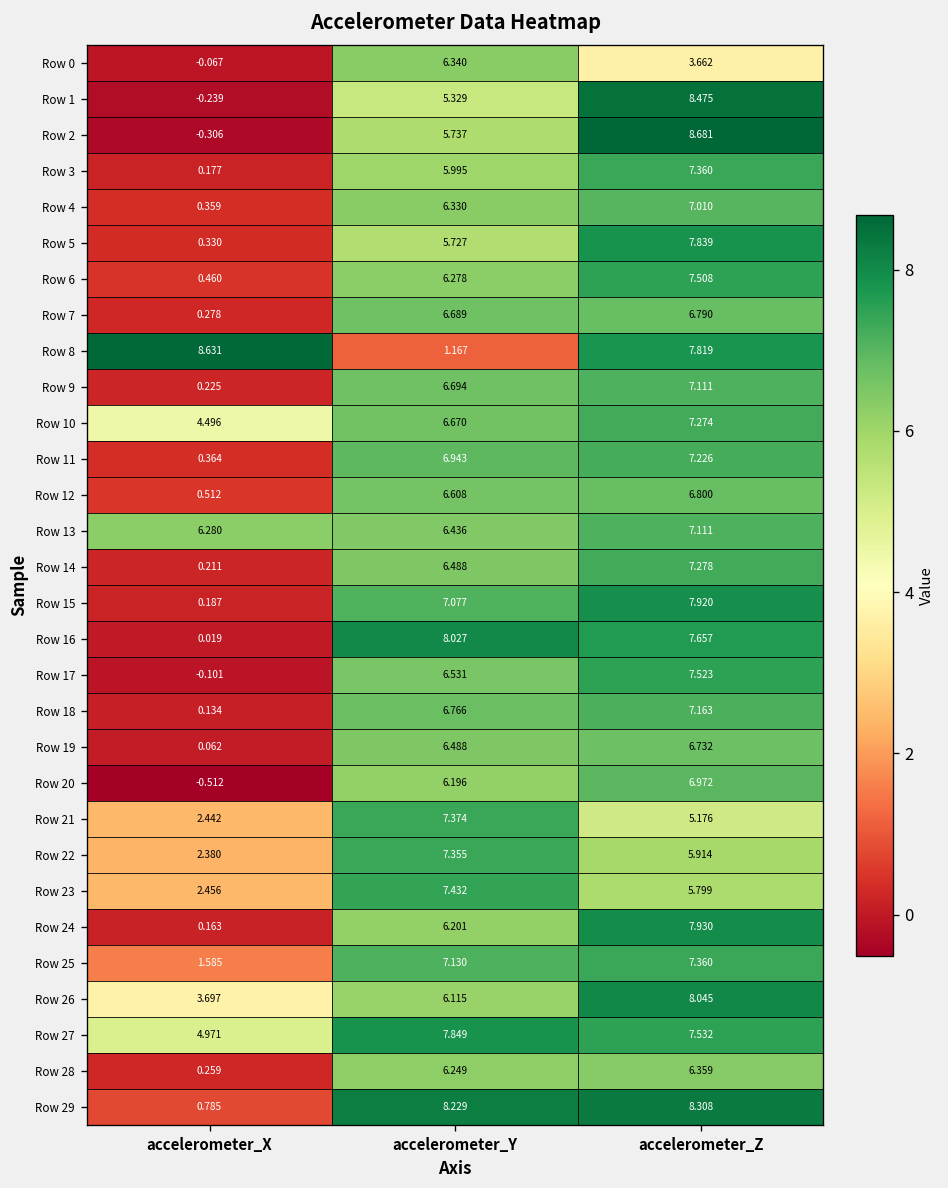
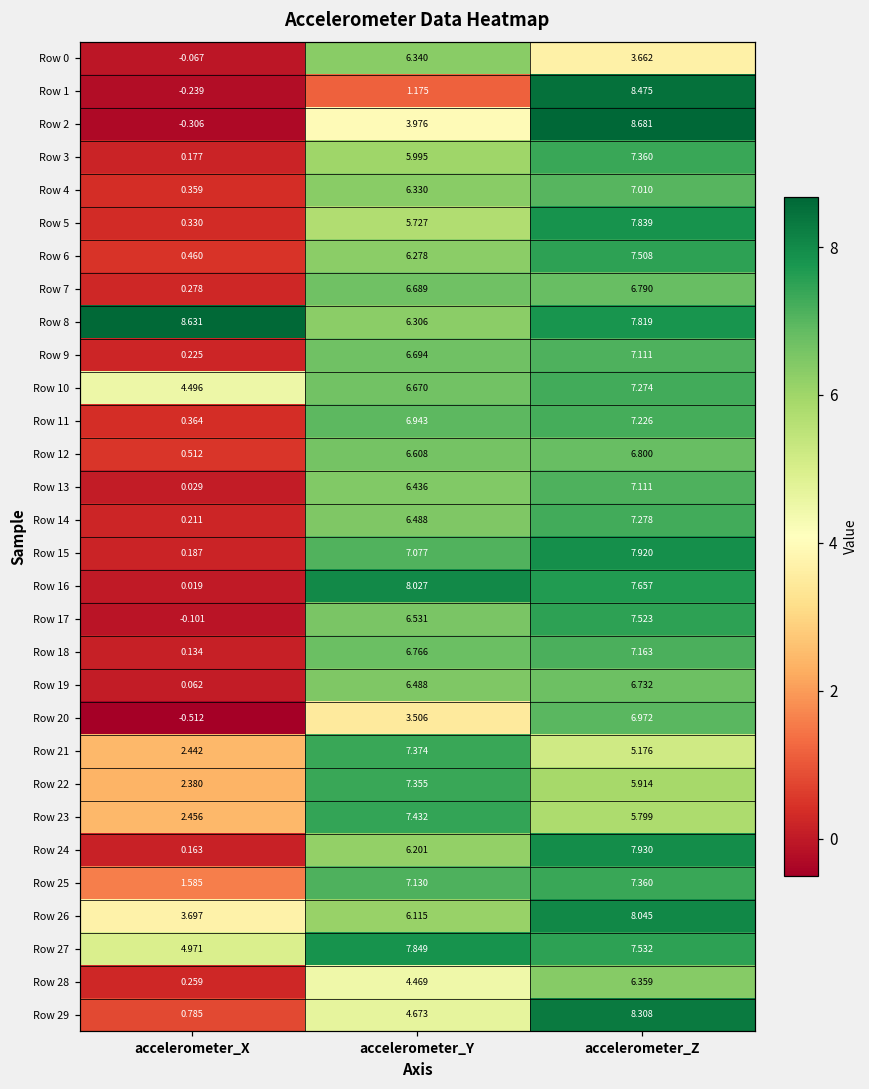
  {
    "Row 0": {
      "accelerometer_X": -0.067,
      "accelerometer_Y": 6.340,
      "accelerometer_Z": 3.662
    },
    "Row 1": {
      "accelerometer_X": -0.239,
-     "accelerometer_Y": 5.329,
+     "accelerometer_Y": 1.175,
      "accelerometer_Z": 8.475
    },
    "Row 2": {
      "accelerometer_X": -0.306,
-     "accelerometer_Y": 5.737,
+     "accelerometer_Y": 3.976,
      "accelerometer_Z": 8.681
    },
    "Row 3": {
      "accelerometer_X": 0.177,
      "accelerometer_Y": 5.995,
      "accelerometer_Z": 7.360
    },
    "Row 4": {
      "accelerometer_X": 0.359,
      "accelerometer_Y": 6.330,
      "accelerometer_Z": 7.010
    },
    "Row 5": {
      "accelerometer_X": 0.330,
      "accelerometer_Y": 5.727,
      "accelerometer_Z": 7.839
    },
    "Row 6": {
      "accelerometer_X": 0.460,
      "accelerometer_Y": 6.278,
      "accelerometer_Z": 7.508
    },
    "Row 7": {
      "accelerometer_X": 0.278,
      "accelerometer_Y": 6.689,
      "accelerometer_Z": 6.790
    },
    "Row 8": {
      "accelerometer_X": 8.631,
-     "accelerometer_Y": 1.167,
+     "accelerometer_Y": 6.306,
      "accelerometer_Z": 7.819
    },
    "Row 9": {
      "accelerometer_X": 0.225,
      "accelerometer_Y": 6.694,
      "accelerometer_Z": 7.111
    },
    "Row 10": {
      "accelerometer_X": 4.496,
      "accelerometer_Y": 6.670,
      "accelerometer_Z": 7.274
    },
    "Row 11": {
      "accelerometer_X": 0.364,
      "accelerometer_Y": 6.943,
      "accelerometer_Z": 7.226
    },
    "Row 12": {
      "accelerometer_X": 0.512,
      "accelerometer_Y": 6.608,
      "accelerometer_Z": 6.800
    },
    "Row 13": {
-     "accelerometer_X": 6.280,
+     "accelerometer_X": 0.029,
      "accelerometer_Y": 6.436,
      "accelerometer_Z": 7.111
    },
    "Row 14": {
      "accelerometer_X": 0.211,
      "accelerometer_Y": 6.488,
      "accelerometer_Z": 7.278
    },
    "Row 15": {
      "accelerometer_X": 0.187,
      "accelerometer_Y": 7.077,
      "accelerometer_Z": 7.920
    },
    "Row 16": {
      "accelerometer_X": 0.019,
      "accelerometer_Y": 8.027,
      "accelerometer_Z": 7.657
    },
    "Row 17": {
      "accelerometer_X": -0.101,
      "accelerometer_Y": 6.531,
      "accelerometer_Z": 7.523
    },
    "Row 18": {
      "accelerometer_X": 0.134,
      "accelerometer_Y": 6.766,
      "accelerometer_Z": 7.163
    },
    "Row 19": {
      "accelerometer_X": 0.062,
      "accelerometer_Y": 6.488,
      "accelerometer_Z": 6.732
    },
    "Row 20": {
      "accelerometer_X": -0.512,
-     "accelerometer_Y": 6.196,
+     "accelerometer_Y": 3.506,
      "accelerometer_Z": 6.972
    },
    "Row 21": {
      "accelerometer_X": 2.442,
      "accelerometer_Y": 7.374,
      "accelerometer_Z": 5.176
    },
    "Row 22": {
      "accelerometer_X": 2.380,
      "accelerometer_Y": 7.355,
      "accelerometer_Z": 5.914
    },
    "Row 23": {
      "accelerometer_X": 2.456,
      "accelerometer_Y": 7.432,
      "accelerometer_Z": 5.799
    },
    "Row 24": {
      "accelerometer_X": 0.163,
      "accelerometer_Y": 6.201,
      "accelerometer_Z": 7.930
    },
    "Row 25": {
      "accelerometer_X": 1.585,
      "accelerometer_Y": 7.130,
      "accelerometer_Z": 7.360
    },
    "Row 26": {
      "accelerometer_X": 3.697,
      "accelerometer_Y": 6.115,
      "accelerometer_Z": 8.045
    },
    "Row 27": {
      "accelerometer_X": 4.971,
      "accelerometer_Y": 7.849,
      "accelerometer_Z": 7.532
    },
    "Row 28": {
      "accelerometer_X": 0.259,
-     "accelerometer_Y": 6.249,
+     "accelerometer_Y": 4.469,
      "accelerometer_Z": 6.359
    },
    "Row 29": {
      "accelerometer_X": 0.785,
-     "accelerometer_Y": 8.229,
+     "accelerometer_Y": 4.673,
      "accelerometer_Z": 8.308
    }
  }
